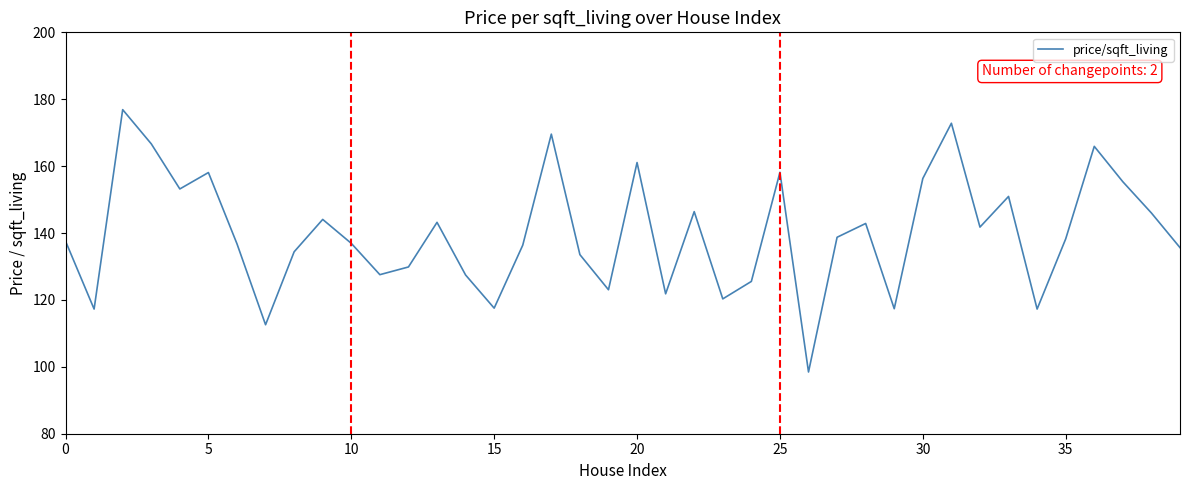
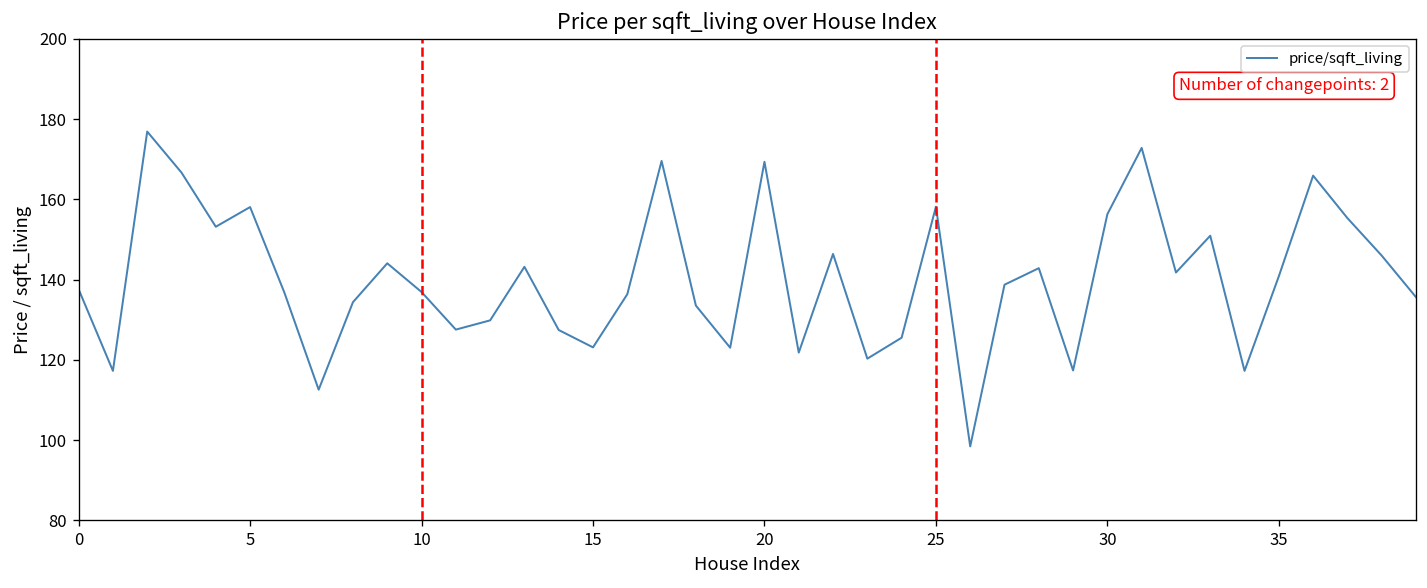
  {
    "0": 138,
    "5": 158,
    "10": 137,
-   "15": 118,
-   "20": 161,
+   "15": 123,
+   "20": 169,
    "25": 158,
    "30": 156,
-   "35": 138
+   "35": 141
  }
